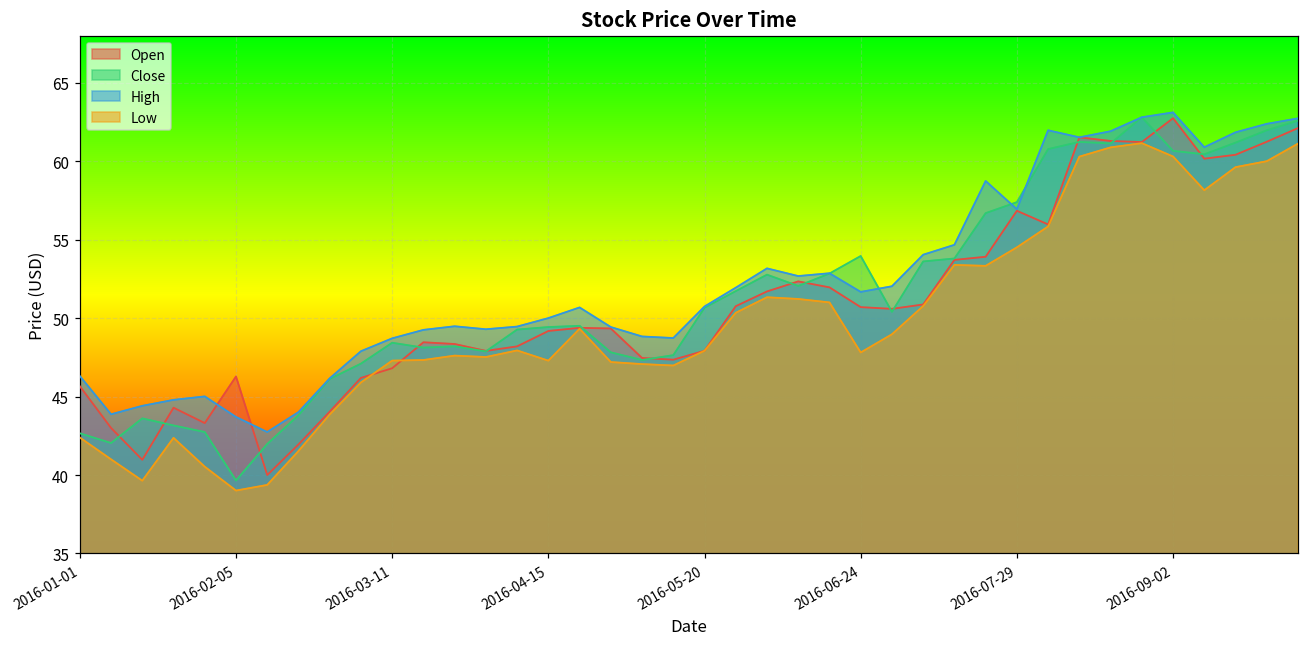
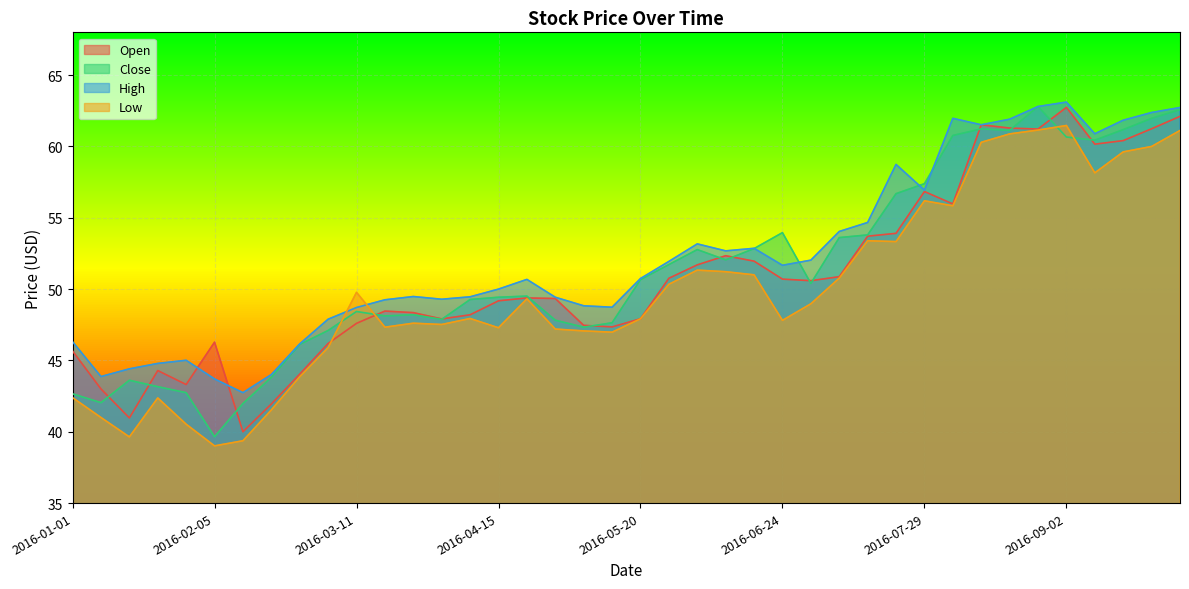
  {
    "Open": {
      "2016-01-01": 45.7,
      "2016-02-05": 46.3,
-     "2016-03-11": 46.8,
+     "2016-03-11": 47.6,
      "2016-04-15": 49.2,
      "2016-06-24": 50.7,
      "2016-09-02": 62.7
    },
    "Close": {
      "2016-01-01": 42.7,
      "2016-02-05": 39.7,
      "2016-03-11": 48.4,
      "2016-04-15": 49.4,
      "2016-06-24": 54.0,
      "2016-07-29": 57.4,
      "2016-09-02": 60.7
    },
    "High": {
      "2016-01-01": 46.3,
      "2016-02-05": 43.7,
      "2016-03-11": 48.7,
      "2016-04-15": 50.0,
      "2016-06-24": 51.7,
      "2016-09-02": 63.1
    },
    "Low": {
      "2016-01-01": 42.4,
      "2016-02-05": 39.0,
-     "2016-03-11": 47.3,
+     "2016-03-11": 49.8,
      "2016-04-15": 47.3,
      "2016-06-24": 47.8,
-     "2016-07-29": 54.5,
-     "2016-09-02": 60.3
+     "2016-07-29": 56.2,
+     "2016-09-02": 61.5
    }
  }
